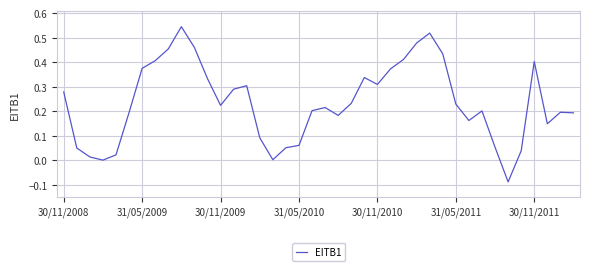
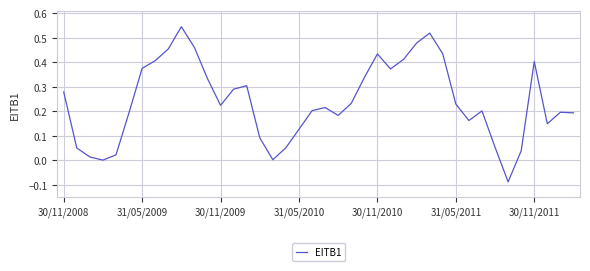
  {
    "30/11/2008": 0.28,
    "31/05/2009": 0.38,
    "30/11/2009": 0.22,
-   "31/05/2010": 0.06,
-   "30/11/2010": 0.31,
+   "31/05/2010": 0.13,
+   "30/11/2010": 0.43,
    "31/05/2011": 0.23,
    "30/11/2011": 0.40
  }
